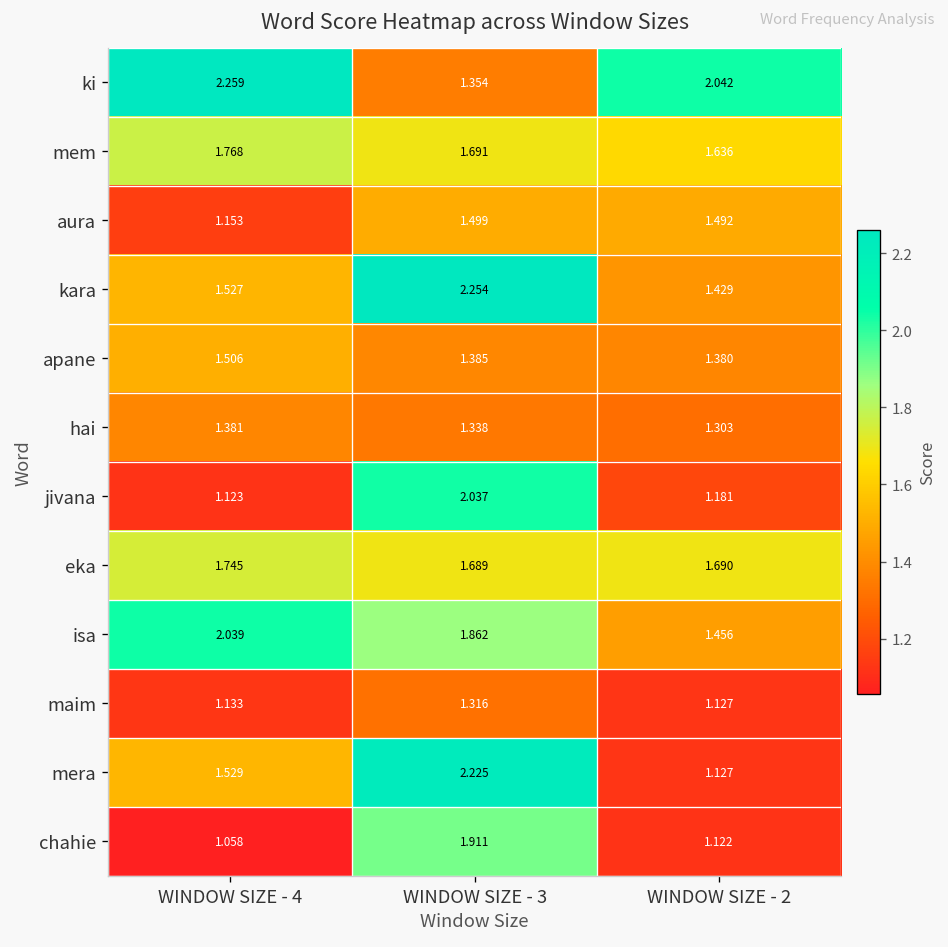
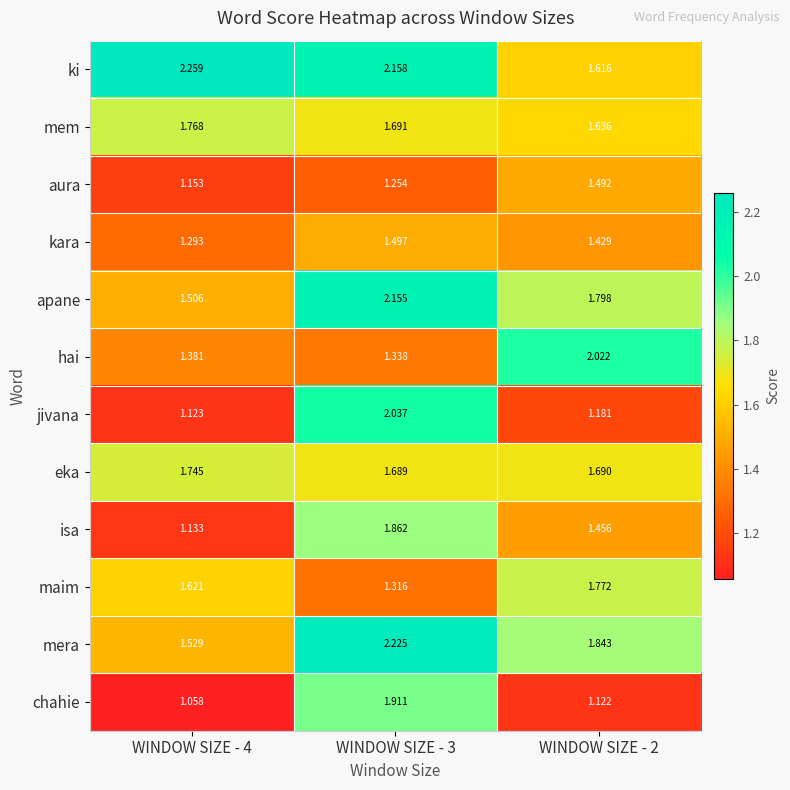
  {
    "ki": {
      "WINDOW SIZE - 4": 2.259,
-     "WINDOW SIZE - 3": 1.354,
-     "WINDOW SIZE - 2": 2.042
+     "WINDOW SIZE - 3": 2.158,
+     "WINDOW SIZE - 2": 1.616
    },
    "mem": {
      "WINDOW SIZE - 4": 1.768,
      "WINDOW SIZE - 3": 1.691,
      "WINDOW SIZE - 2": 1.636
    },
    "aura": {
      "WINDOW SIZE - 4": 1.153,
-     "WINDOW SIZE - 3": 1.499,
+     "WINDOW SIZE - 3": 1.254,
      "WINDOW SIZE - 2": 1.492
    },
    "kara": {
-     "WINDOW SIZE - 4": 1.527,
-     "WINDOW SIZE - 3": 2.254,
+     "WINDOW SIZE - 4": 1.293,
+     "WINDOW SIZE - 3": 1.497,
      "WINDOW SIZE - 2": 1.429
    },
    "apane": {
      "WINDOW SIZE - 4": 1.506,
-     "WINDOW SIZE - 3": 1.385,
-     "WINDOW SIZE - 2": 1.380
+     "WINDOW SIZE - 3": 2.155,
+     "WINDOW SIZE - 2": 1.798
    },
    "hai": {
      "WINDOW SIZE - 4": 1.381,
      "WINDOW SIZE - 3": 1.338,
-     "WINDOW SIZE - 2": 1.303
+     "WINDOW SIZE - 2": 2.022
    },
    "jivana": {
      "WINDOW SIZE - 4": 1.123,
      "WINDOW SIZE - 3": 2.037,
      "WINDOW SIZE - 2": 1.181
    },
    "eka": {
      "WINDOW SIZE - 4": 1.745,
      "WINDOW SIZE - 3": 1.689,
      "WINDOW SIZE - 2": 1.690
    },
    "isa": {
-     "WINDOW SIZE - 4": 2.039,
+     "WINDOW SIZE - 4": 1.133,
      "WINDOW SIZE - 3": 1.862,
      "WINDOW SIZE - 2": 1.456
    },
    "maim": {
-     "WINDOW SIZE - 4": 1.133,
+     "WINDOW SIZE - 4": 1.621,
      "WINDOW SIZE - 3": 1.316,
-     "WINDOW SIZE - 2": 1.127
+     "WINDOW SIZE - 2": 1.772
    },
    "mera": {
      "WINDOW SIZE - 4": 1.529,
      "WINDOW SIZE - 3": 2.225,
-     "WINDOW SIZE - 2": 1.127
+     "WINDOW SIZE - 2": 1.843
    },
    "chahie": {
      "WINDOW SIZE - 4": 1.058,
      "WINDOW SIZE - 3": 1.911,
      "WINDOW SIZE - 2": 1.122
    }
  }
